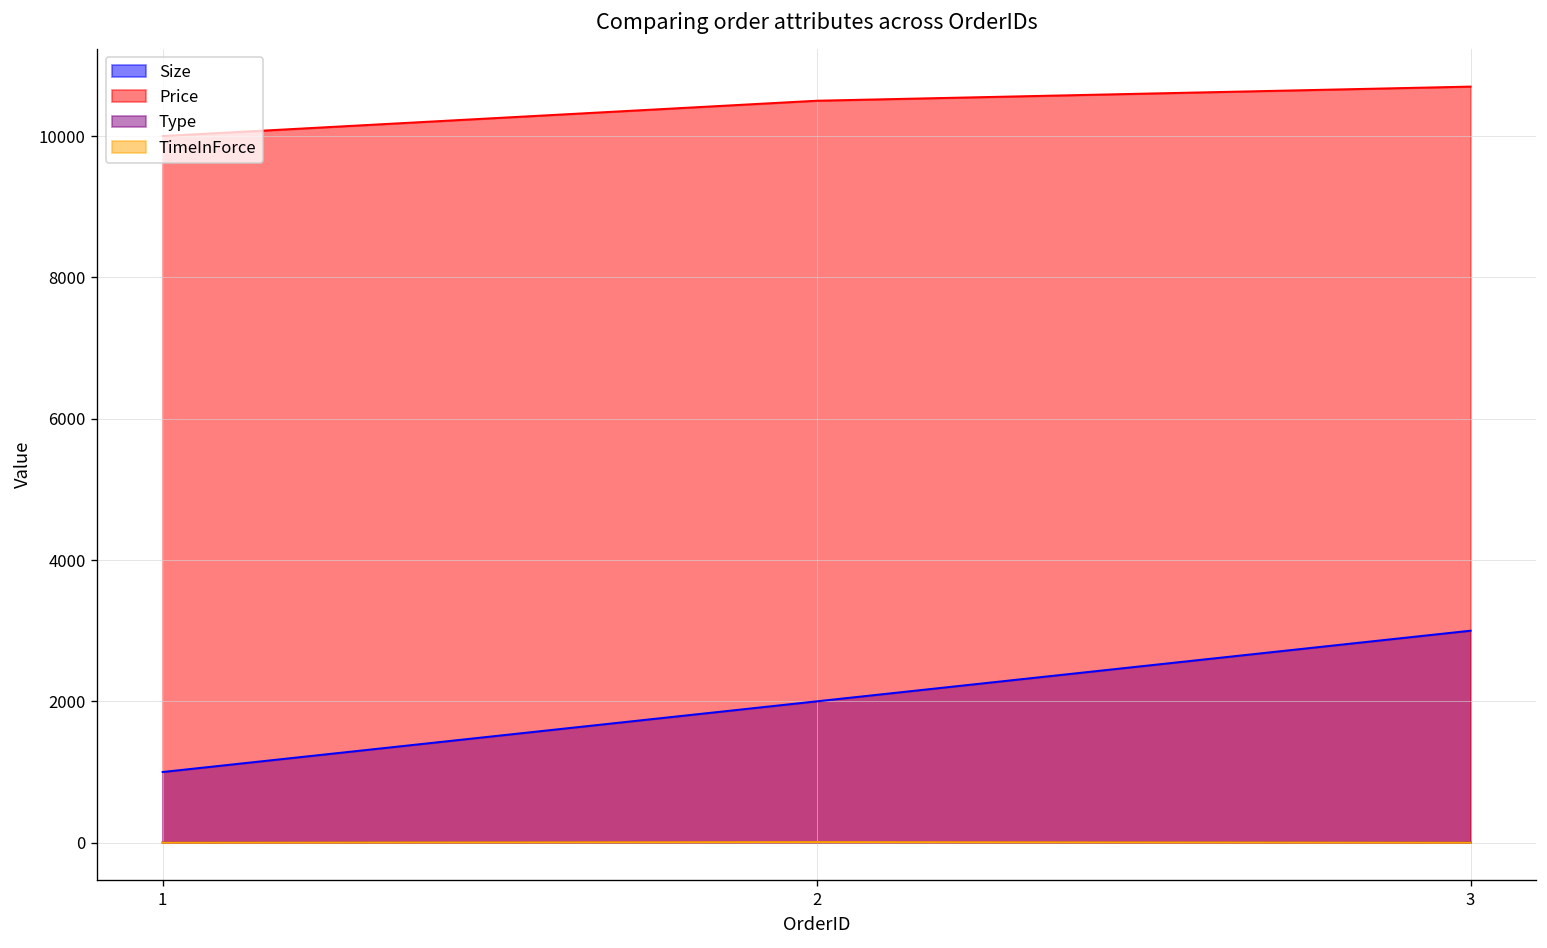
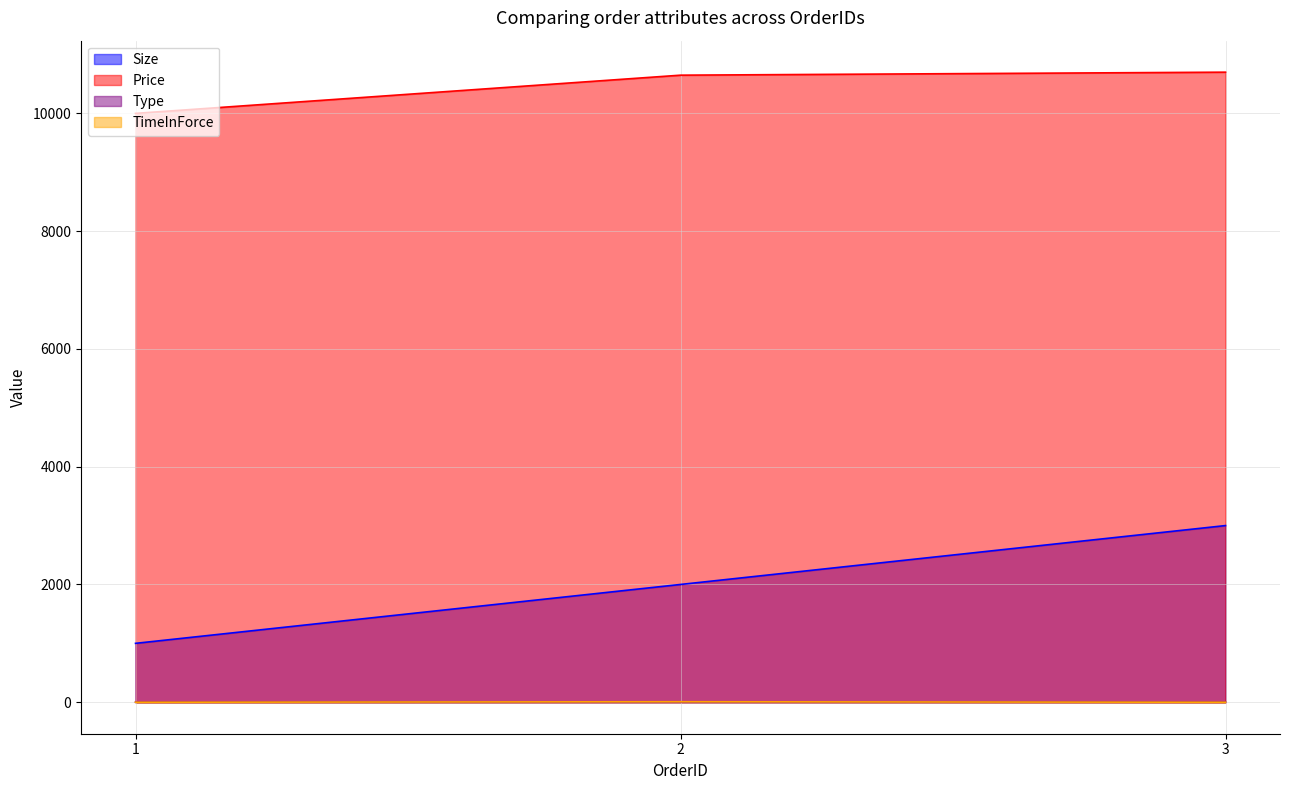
  {
    "Size": {
      "1": 1000,
      "2": 2000,
      "3": 3000
    },
    "Price": {
-     "2": 10500,
+     "2": 10600,
      "3": 10700
    },
    "TimeInForce": {
      "1": 0,
      "2": 0,
      "3": 0
    }
  }
